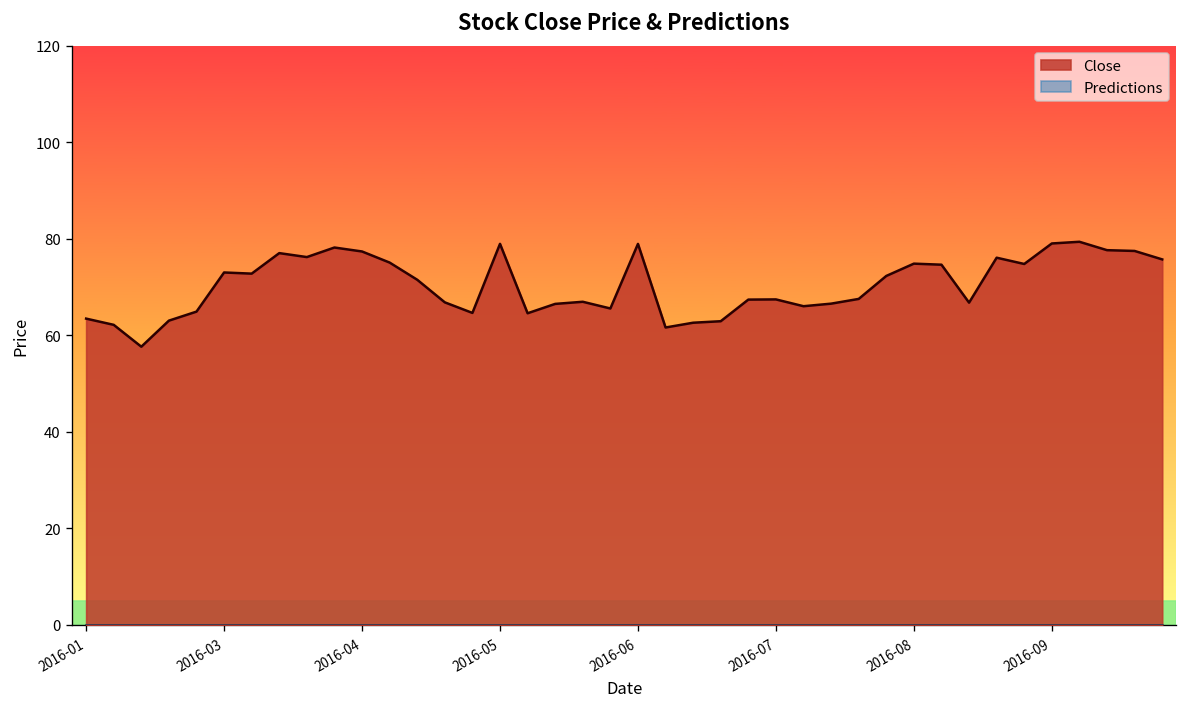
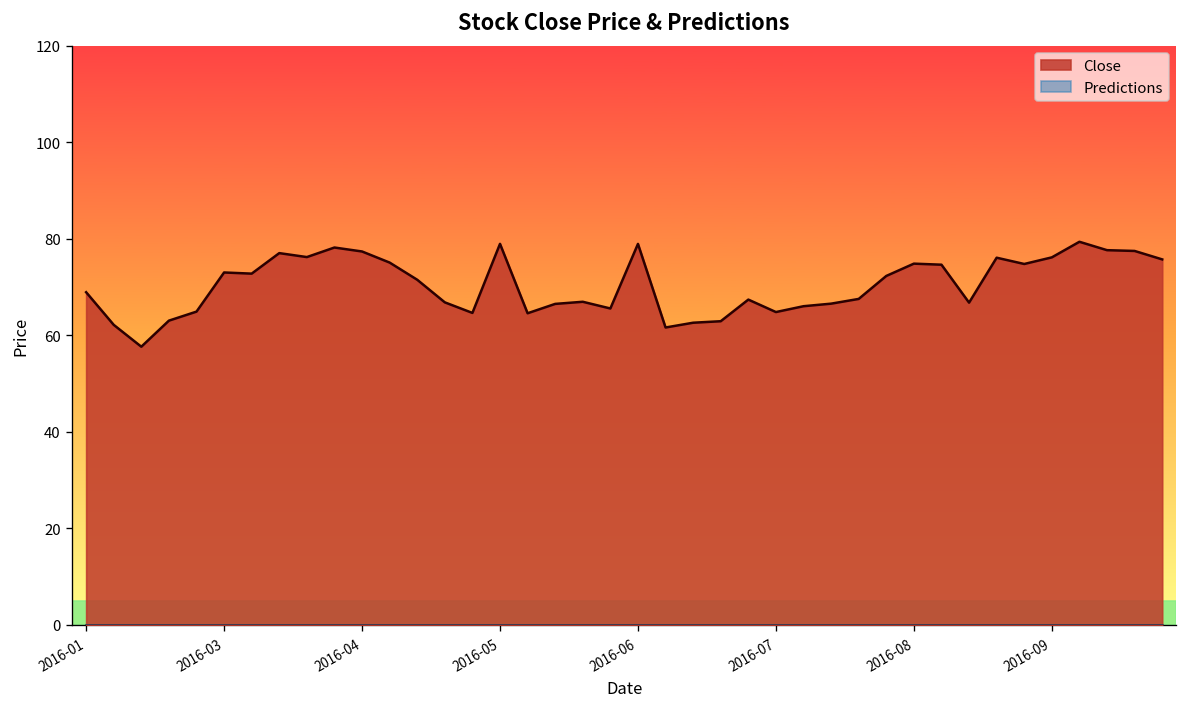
  {
    "Close": {
-     "2016-01": 63,
+     "2016-01": 69,
      "2016-03": 73,
      "2016-04": 77,
      "2016-05": 79,
      "2016-06": 79,
-     "2016-07": 67,
+     "2016-07": 65,
      "2016-08": 75,
-     "2016-09": 79
+     "2016-09": 76
    }
  }
